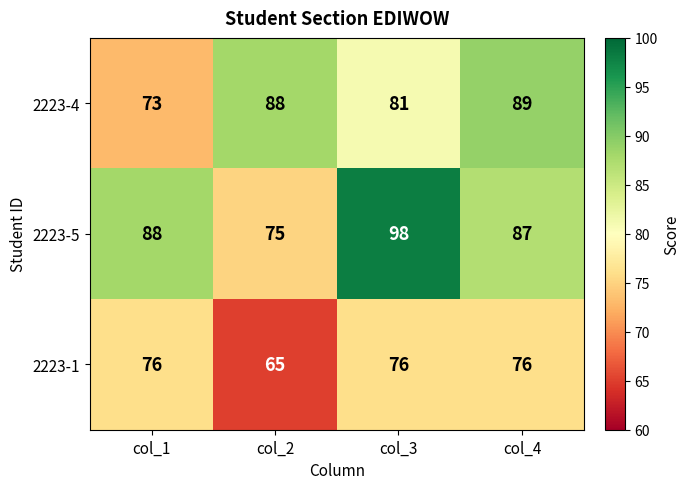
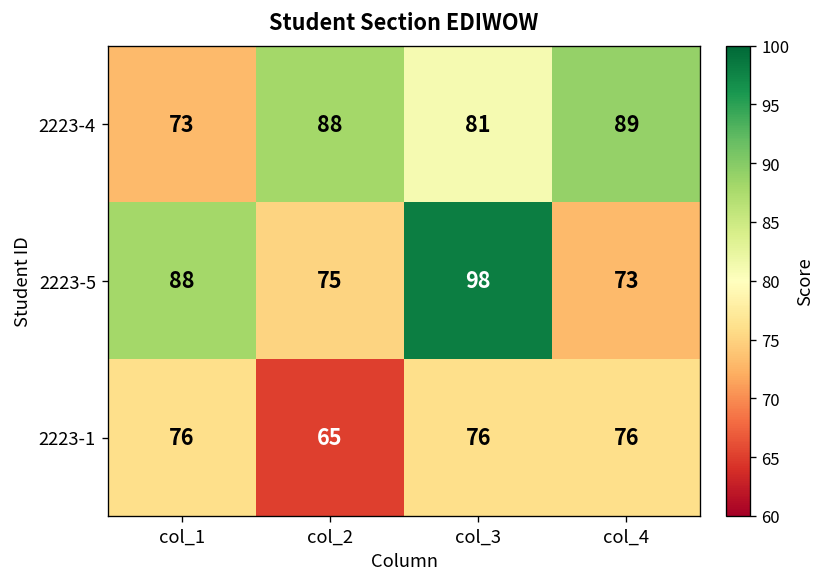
  {
    "2223-4": {
      "col_1": 73,
      "col_2": 88,
      "col_3": 81,
      "col_4": 89
    },
    "2223-5": {
      "col_1": 88,
      "col_2": 75,
      "col_3": 98,
-     "col_4": 87
+     "col_4": 73
    },
    "2223-1": {
      "col_1": 76,
      "col_2": 65,
      "col_3": 76,
      "col_4": 76
    }
  }
